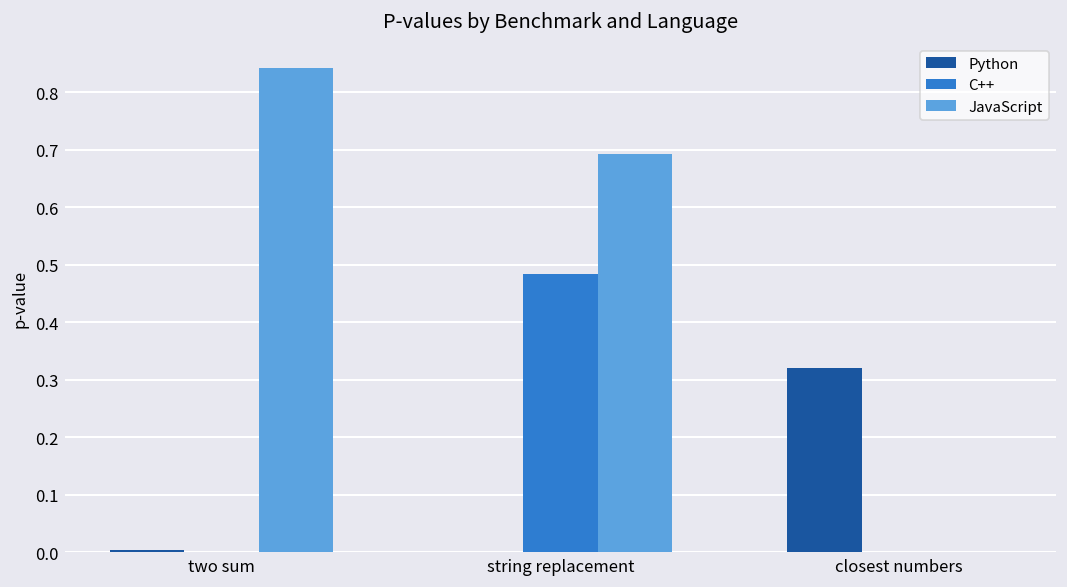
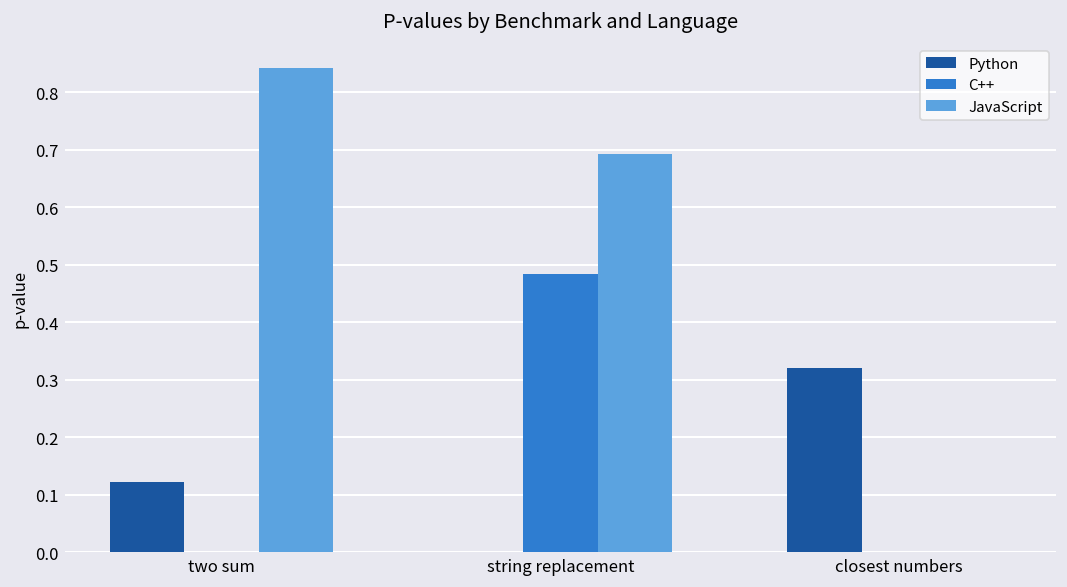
  {
    "Python": {
-     "two sum": 0.00,
+     "two sum": 0.12,
      "closest numbers": 0.32
    },
    "C++": {
      "string replacement": 0.48
    },
    "JavaScript": {
      "two sum": 0.84,
      "string replacement": 0.69
    }
  }
